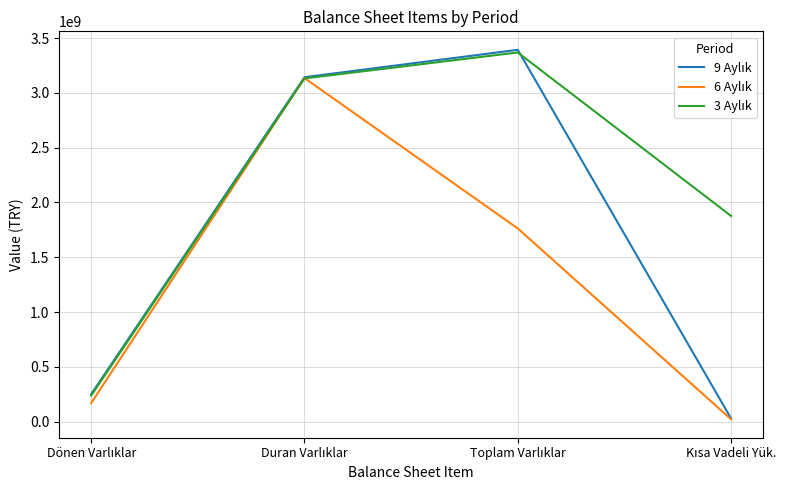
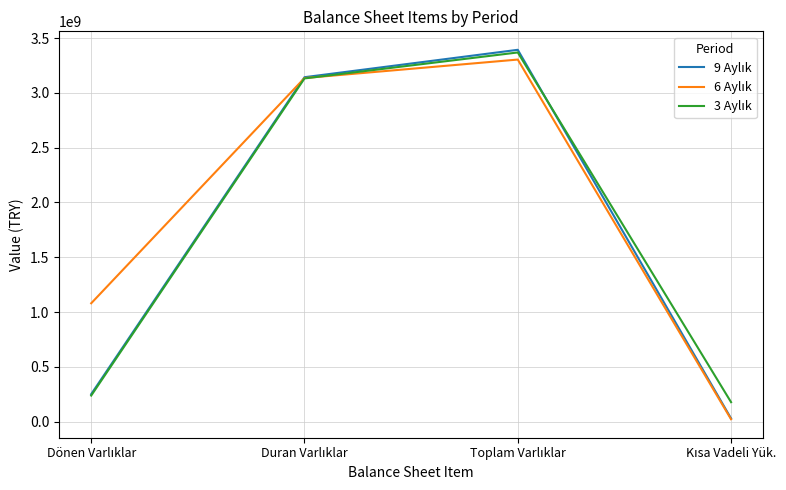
  {
    "9 Aylık": {
      "Toplam Varlıklar": 3390000000
    },
    "6 Aylık": {
-     "Dönen Varlıklar": 170000000,
-     "Toplam Varlıklar": 1760000000
+     "Dönen Varlıklar": 1080000000,
+     "Toplam Varlıklar": 3310000000
    },
    "3 Aylık": {
      "Toplam Varlıklar": 3370000000,
-     "Kısa Vadeli Yük.": 1880000000
+     "Kısa Vadeli Yük.": 180000000
    }
  }
